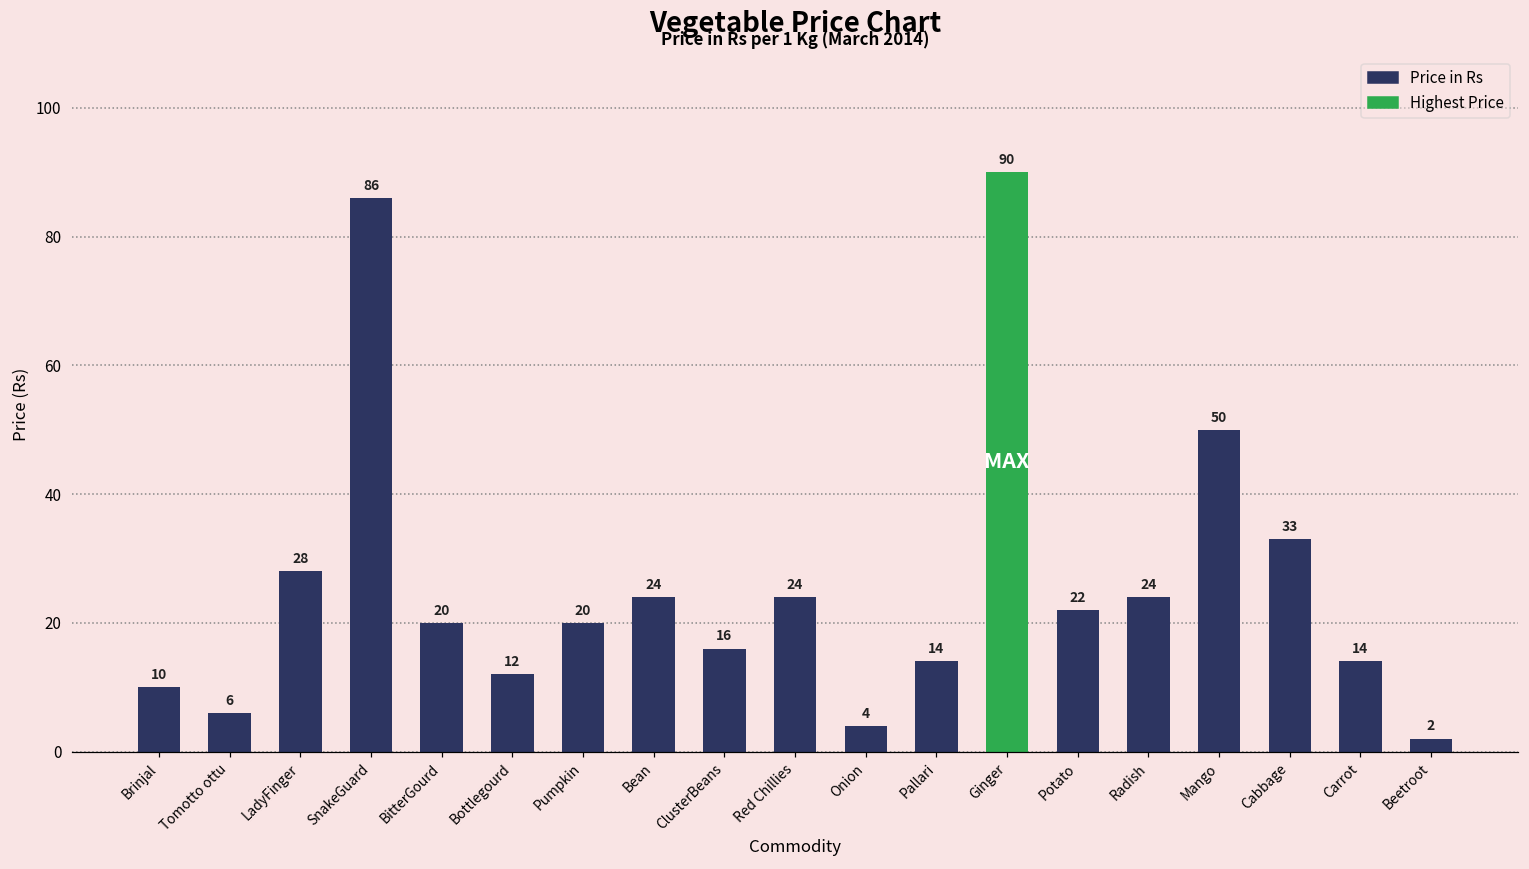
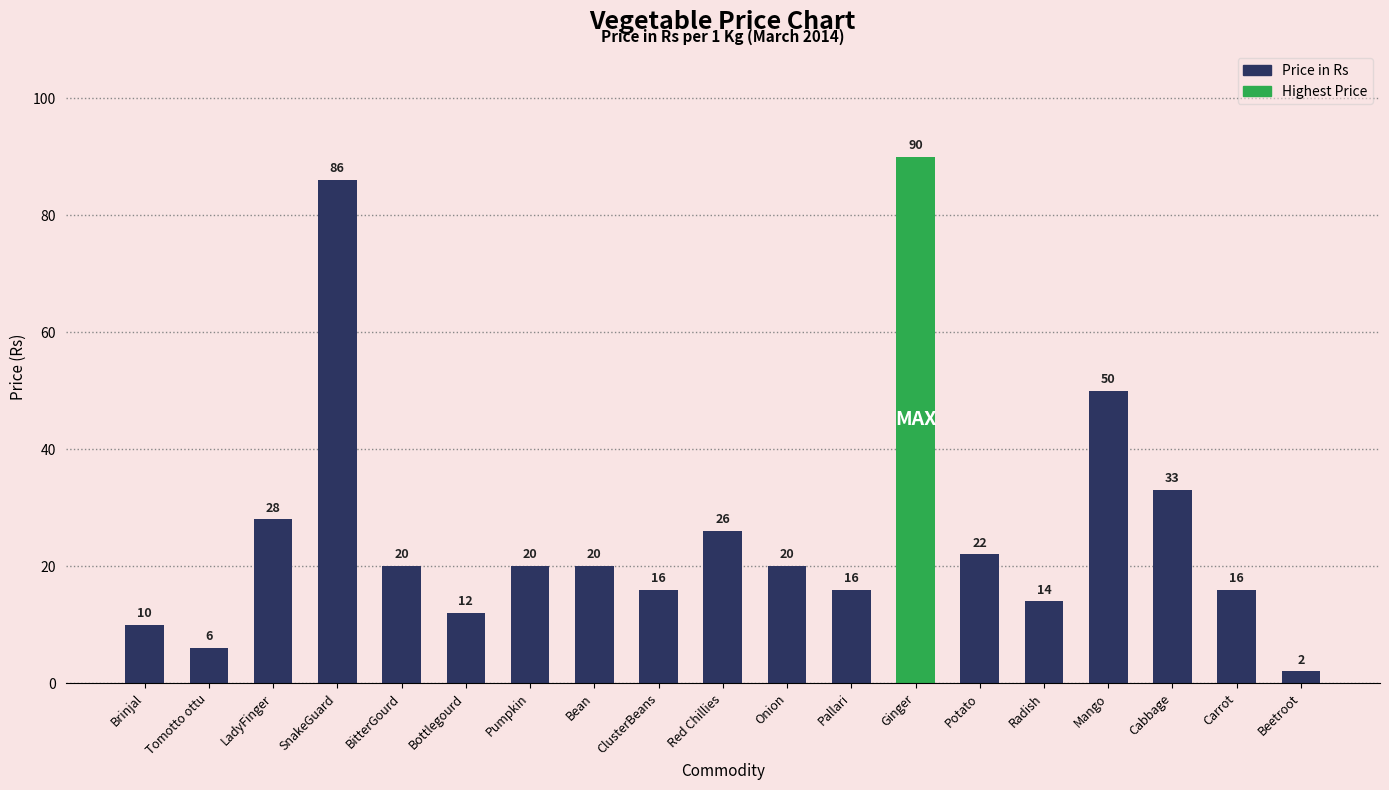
  {
    "Brinjal": 10,
    "Tomotto ottu": 6,
    "LadyFinger": 28,
    "SnakeGuard": 86,
    "BitterGourd": 20,
    "Bottlegourd": 12,
    "Pumpkin": 20,
-   "Bean": 24,
+   "Bean": 20,
    "ClusterBeans": 16,
-   "Red Chillies": 24,
-   "Onion": 4,
-   "Pallari": 14,
+   "Red Chillies": 26,
+   "Onion": 20,
+   "Pallari": 16,
    "Ginger": 90,
    "Potato": 22,
-   "Radish": 24,
+   "Radish": 14,
    "Mango": 50,
    "Cabbage": 33,
-   "Carrot": 14,
+   "Carrot": 16,
    "Beetroot": 2
  }
